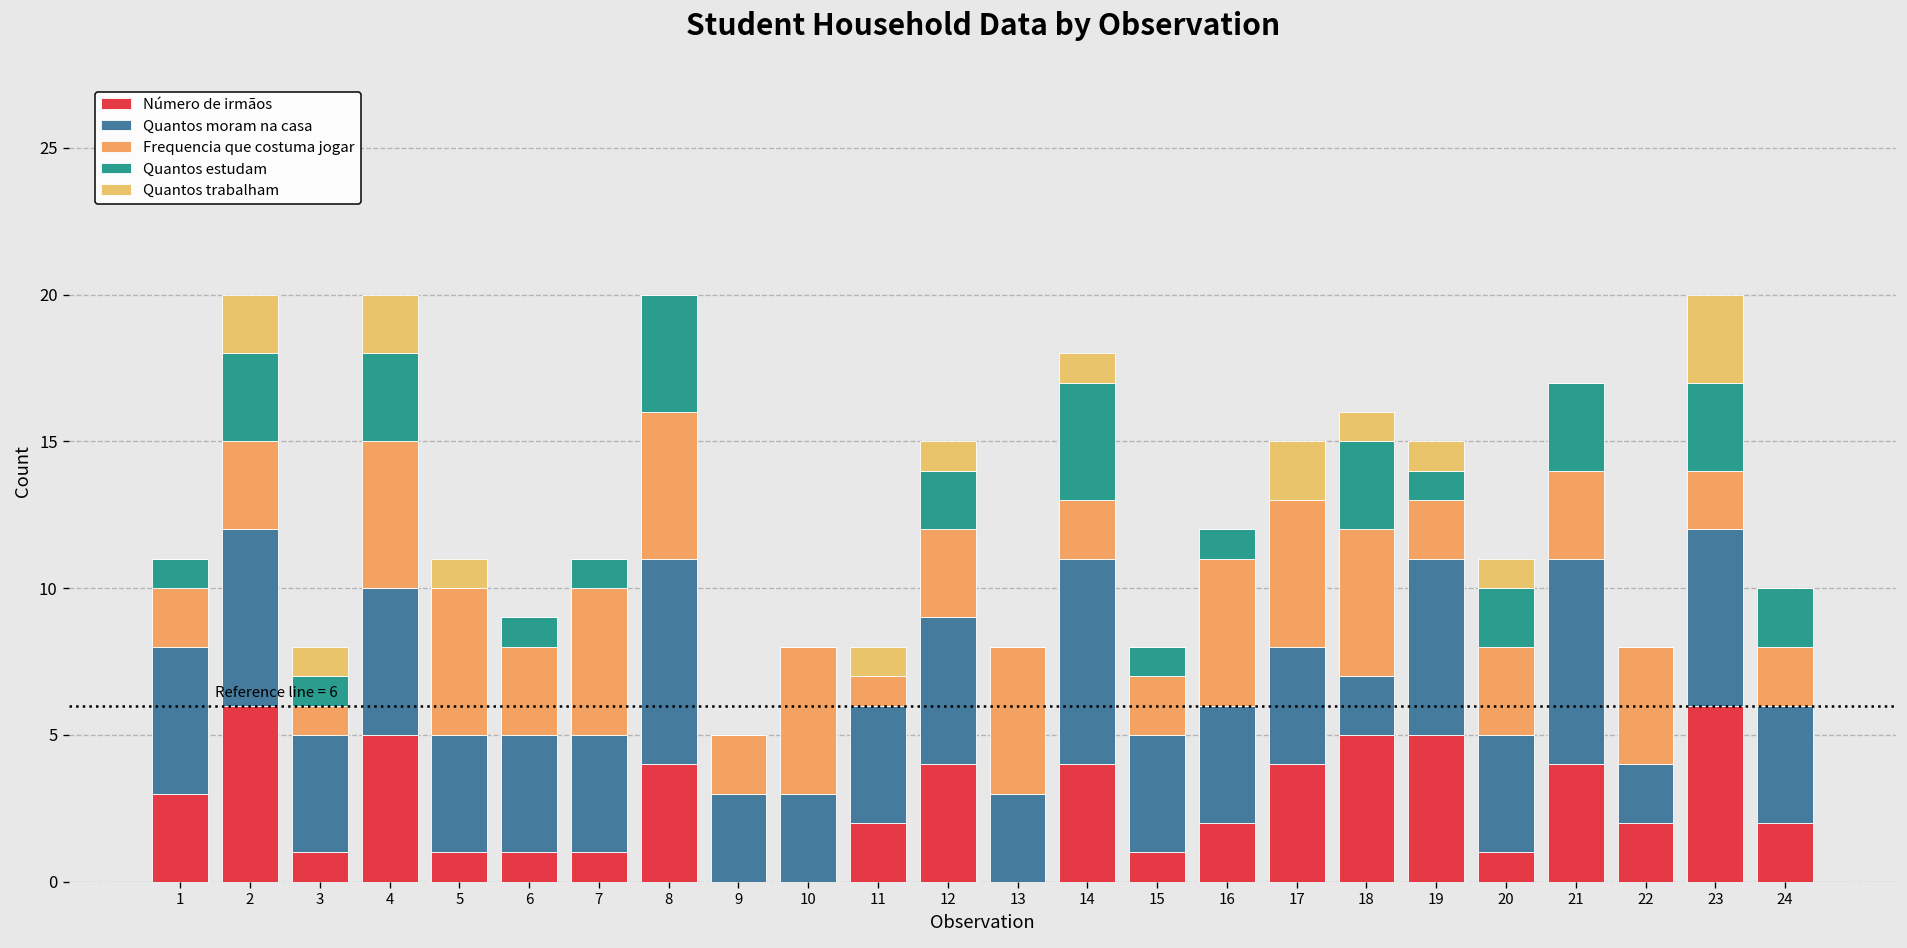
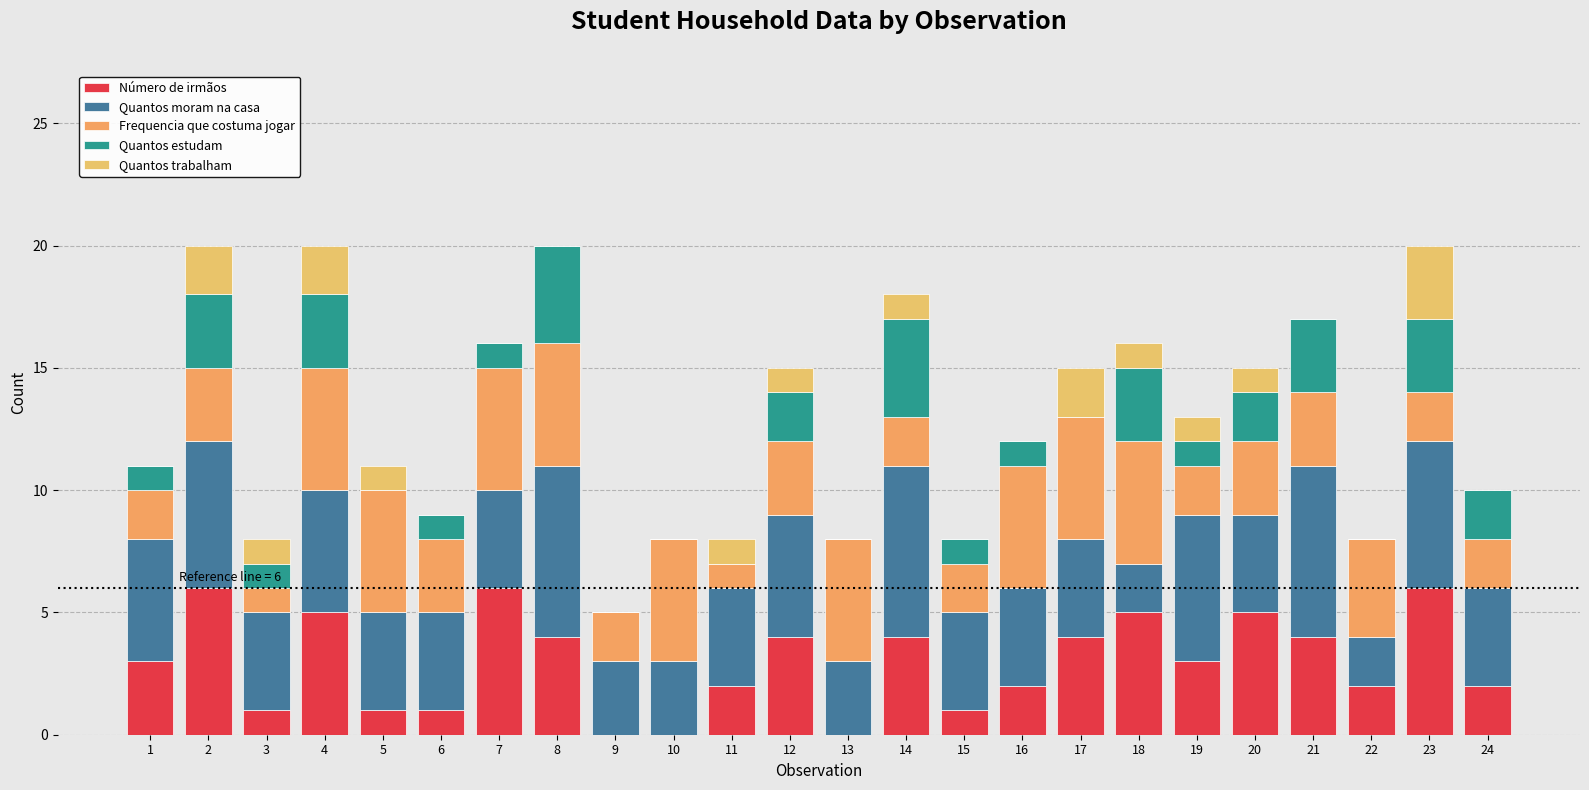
  {
    "Número de irmãos": {
      "1": 3,
      "3": 1,
      "4": 5,
      "5": 1,
      "6": 1,
-     "7": 1,
+     "7": 6,
      "8": 4,
      "9": 0,
      "10": 0,
      "11": 2,
      "12": 4,
      "13": 0,
      "14": 4,
      "15": 1,
      "16": 2,
      "17": 4,
      "18": 5,
-     "19": 5,
-     "20": 1,
+     "19": 3,
+     "20": 5,
      "21": 4,
      "22": 2,
      "23": 6,
      "24": 2
    }
  }
